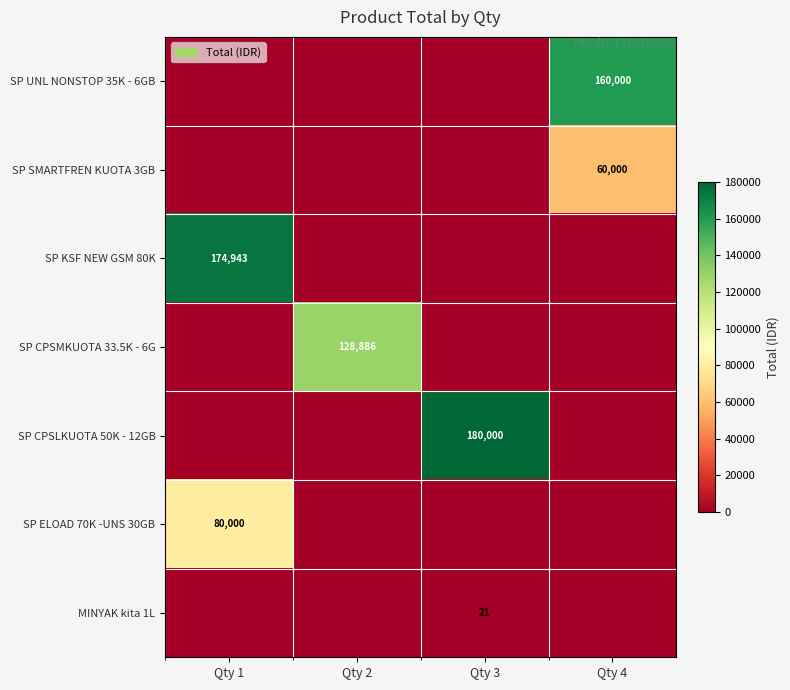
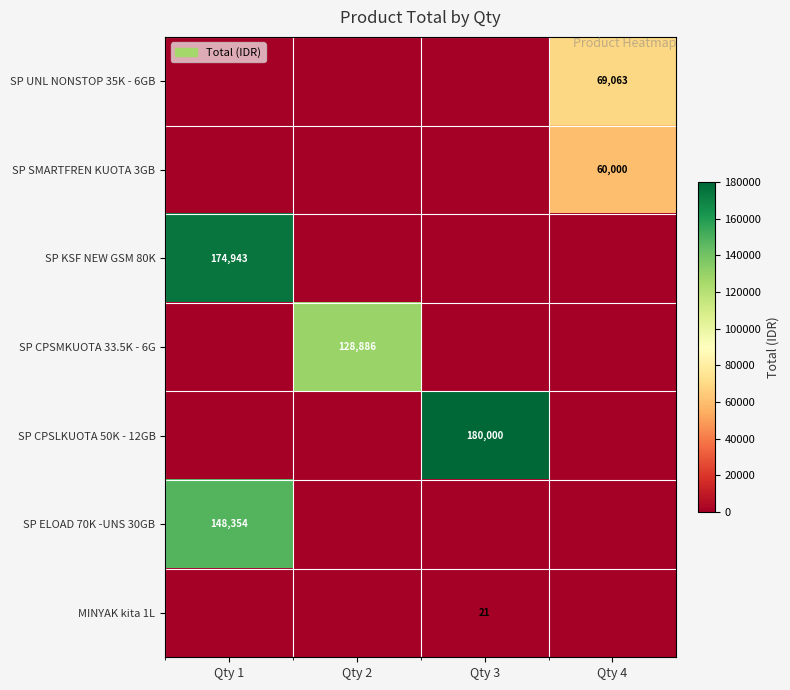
  {
    "SP UNL NONSTOP 35K - 6GB": {
-     "Qty 4": "160,000"
+     "Qty 4": "69,063"
    },
    "SP SMARTFREN KUOTA 3GB": {
      "Qty 4": "60,000"
    },
    "SP KSF NEW GSM 80K": {
      "Qty 1": "174,943"
    },
    "SP CPSMKUOTA 33.5K - 6G": {
      "Qty 2": "128,886"
    },
    "SP CPSLKUOTA 50K - 12GB": {
      "Qty 3": "180,000"
    },
    "SP ELOAD 70K -UNS 30GB": {
-     "Qty 1": "80,000"
+     "Qty 1": "148,354"
    },
    "MINYAK kita 1L": {
      "Qty 3": "21"
    }
  }
